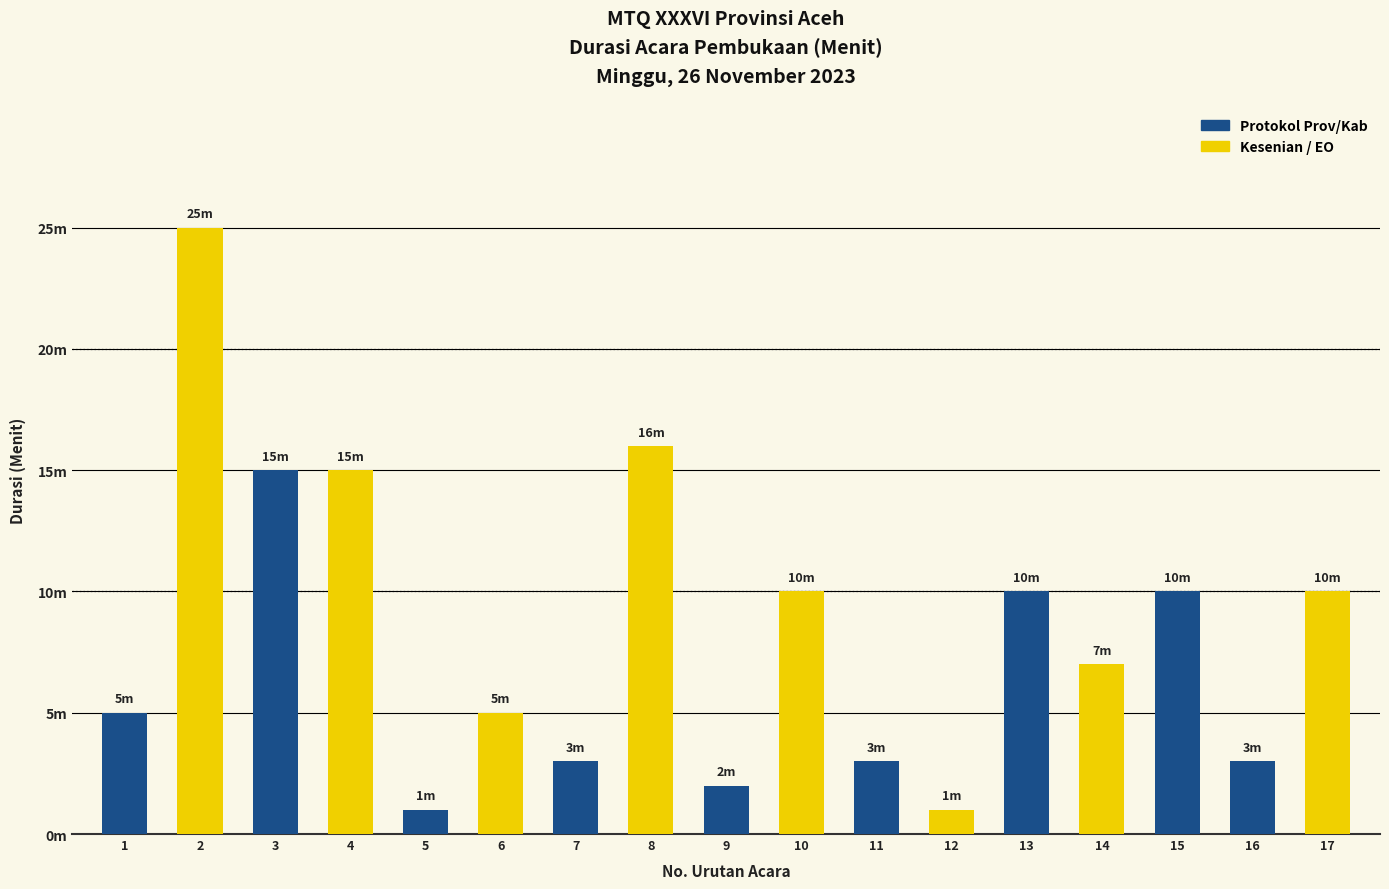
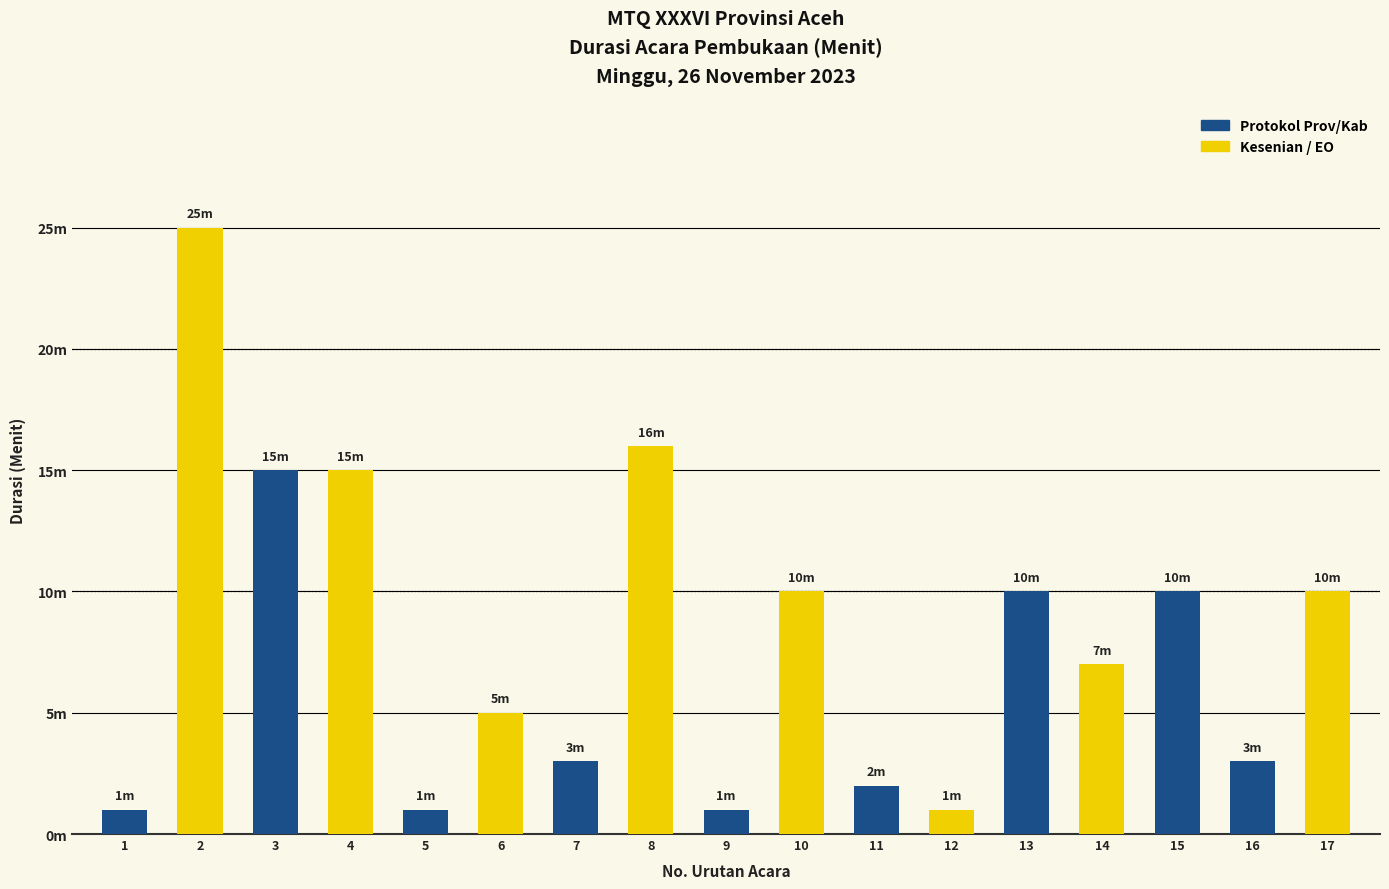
  {
-   "1": "5m",
+   "1": "1m",
    "2": "25m",
    "3": "15m",
    "4": "15m",
    "5": "1m",
    "6": "5m",
    "7": "3m",
    "8": "16m",
-   "9": "2m",
+   "9": "1m",
    "10": "10m",
-   "11": "3m",
+   "11": "2m",
    "12": "1m",
    "13": "10m",
    "14": "7m",
    "15": "10m",
    "16": "3m",
    "17": "10m"
  }
